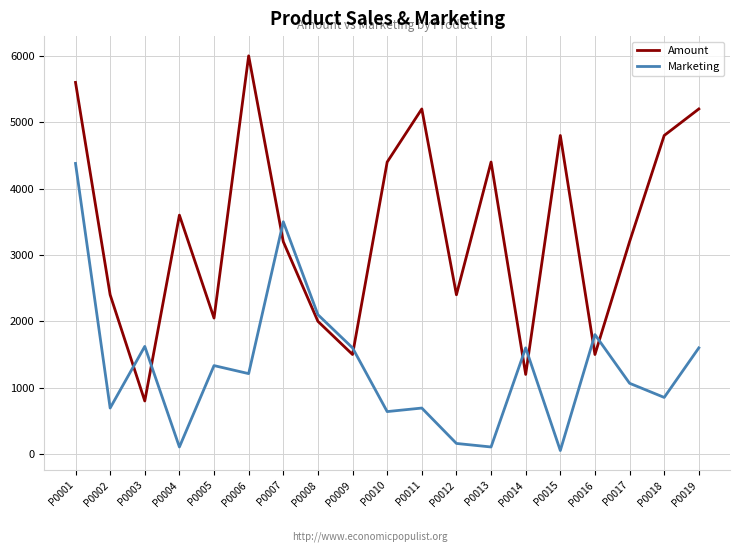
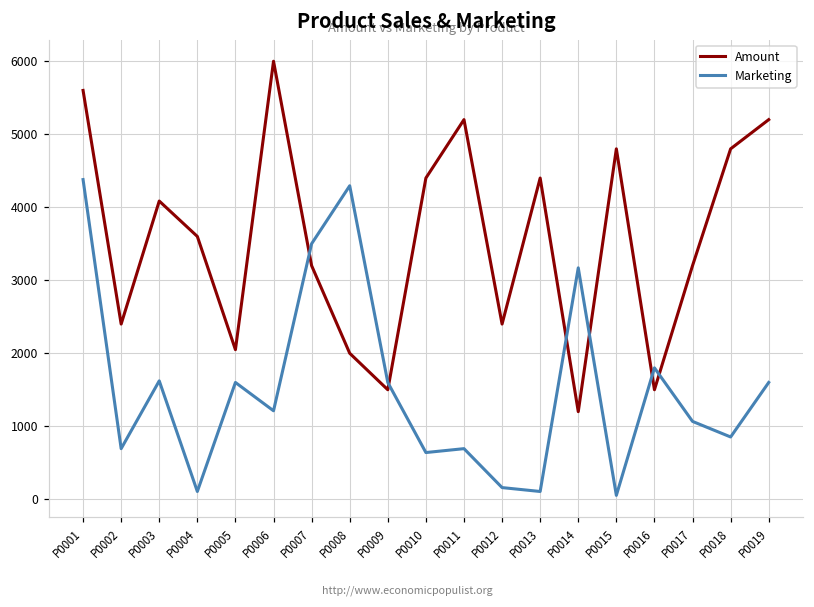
  {
    "Amount": {
      "P0001": 5600,
      "P0002": 2400,
-     "P0003": 800,
+     "P0003": 4100,
      "P0004": 3600,
      "P0005": 2000,
      "P0006": 6000,
      "P0007": 3200,
      "P0008": 2000,
      "P0009": 1500,
      "P0010": 4400,
      "P0011": 5200,
      "P0012": 2400,
      "P0013": 4400,
      "P0014": 1200,
      "P0015": 4800,
      "P0016": 1500,
      "P0017": 3200,
      "P0018": 4800,
      "P0019": 5200
    },
    "Marketing": {
      "P0001": 4400,
      "P0002": 700,
      "P0003": 1600,
      "P0004": 100,
-     "P0005": 1300,
+     "P0005": 1600,
      "P0006": 1200,
      "P0007": 3500,
-     "P0008": 2100,
+     "P0008": 4300,
      "P0009": 1600,
      "P0010": 600,
      "P0011": 700,
      "P0012": 200,
      "P0013": 100,
-     "P0014": 1600,
+     "P0014": 3200,
      "P0015": 100,
      "P0016": 1800,
      "P0017": 1100,
      "P0018": 900,
      "P0019": 1600
    }
  }
